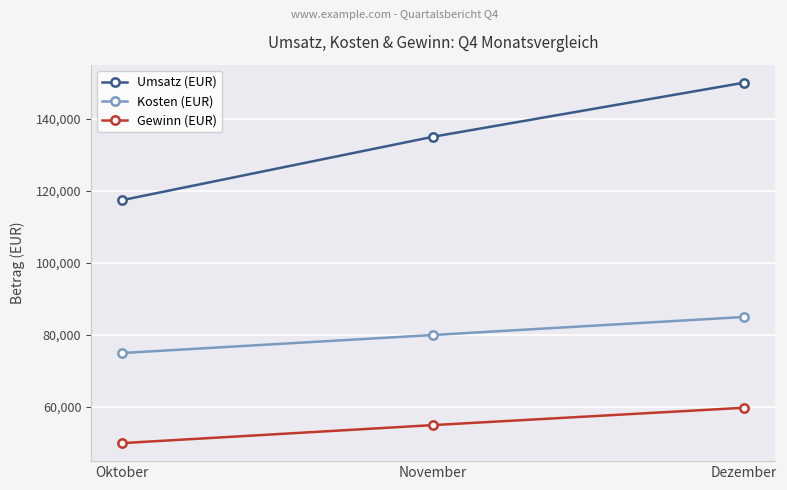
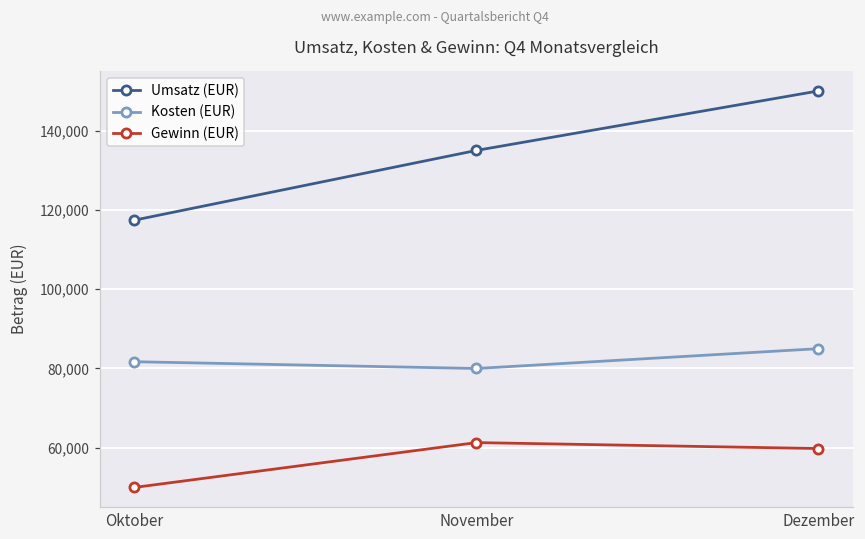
  {
    "Umsatz (EUR)": {
      "Oktober": "117,000",
      "November": "135,000",
      "Dezember": "150,000"
    },
    "Kosten (EUR)": {
-     "Oktober": "75,000",
+     "Oktober": "82,000",
      "November": "80,000",
      "Dezember": "85,000"
    },
    "Gewinn (EUR)": {
      "Oktober": "50,000",
-     "November": "55,000",
+     "November": "61,000",
      "Dezember": "60,000"
    }
  }
